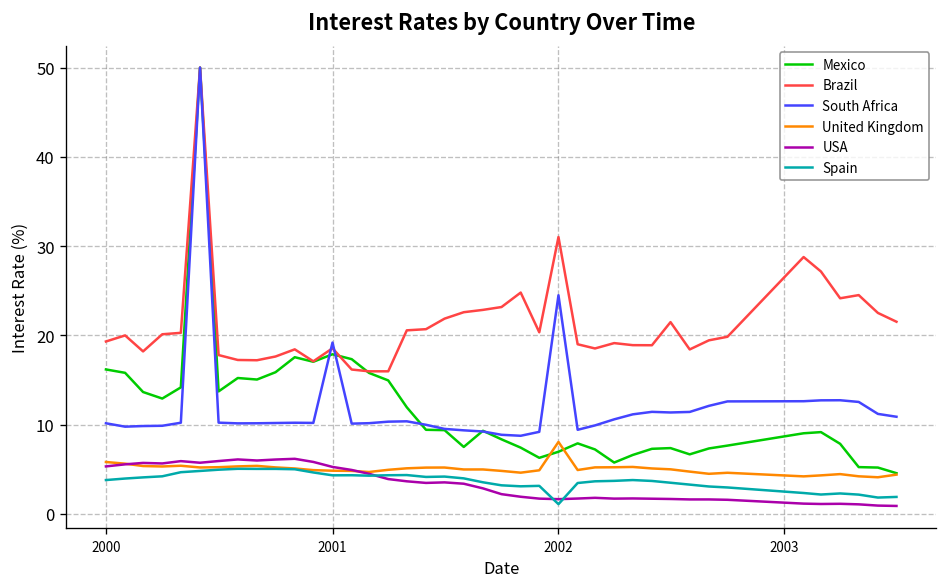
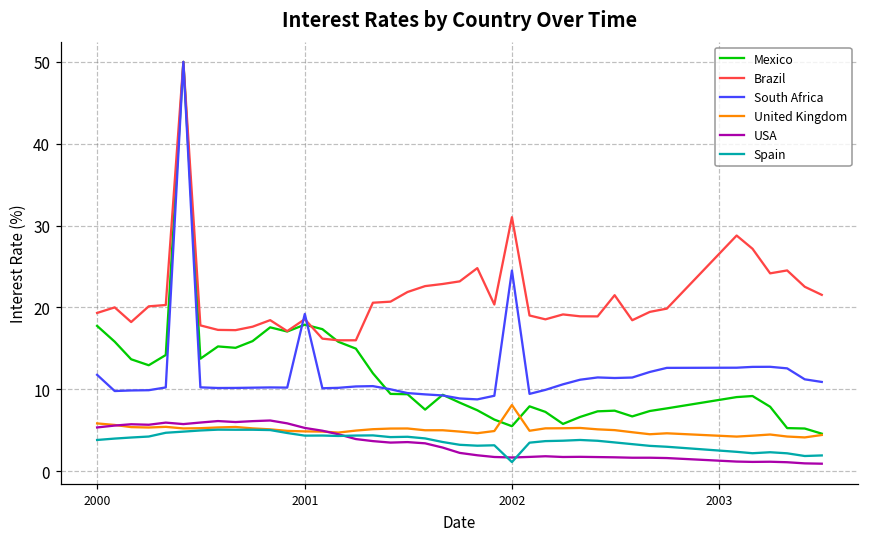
  {
    "Mexico": {
-     "2000": 16,
+     "2000": 18,
      "2001": 18,
-     "2002": 7
+     "2002": 5
    },
    "Brazil": {
      "2000": 19,
      "2001": 19,
      "2002": 31
    },
    "South Africa": {
-     "2000": 10,
+     "2000": 12,
      "2001": 19,
      "2002": 25
    },
    "United Kingdom": {
      "2000": 6,
      "2001": 5,
      "2002": 8
    },
    "USA": {
      "2000": 5,
      "2001": 5,
      "2002": 2
    },
    "Spain": {
      "2000": 4,
      "2001": 4,
      "2002": 1
    }
  }
